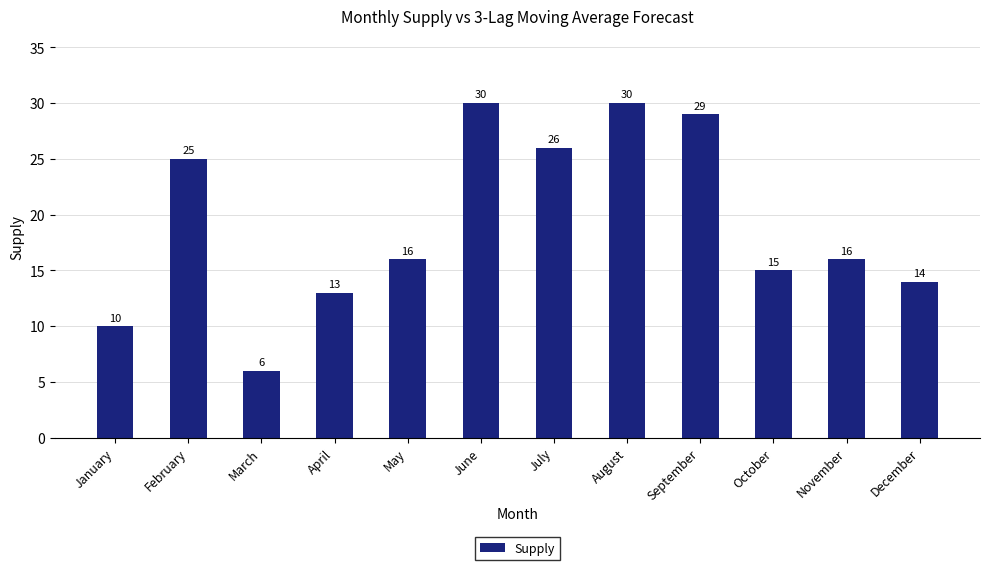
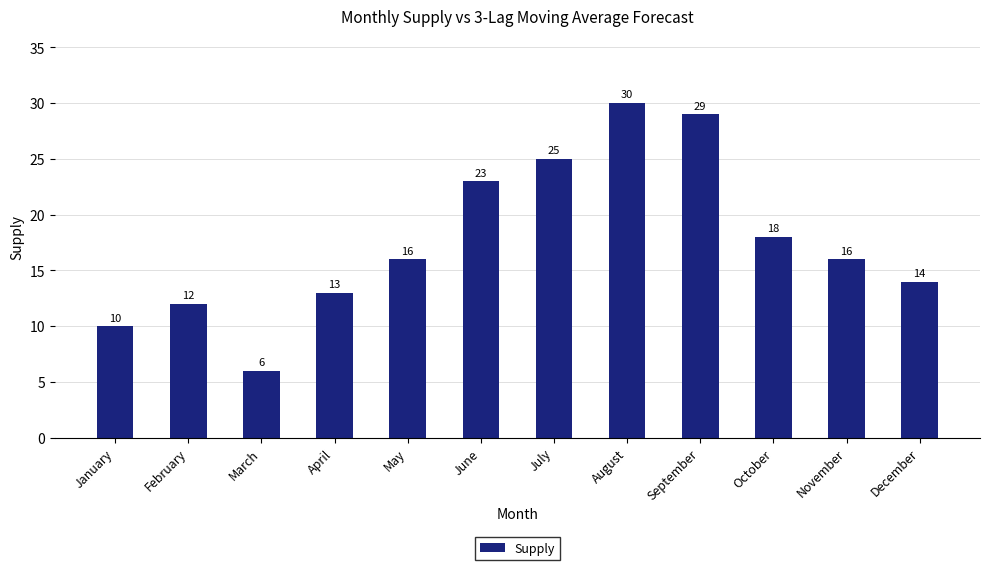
  {
    "January": 10,
-   "February": 25,
+   "February": 12,
    "March": 6,
    "April": 13,
    "May": 16,
-   "June": 30,
-   "July": 26,
+   "June": 23,
+   "July": 25,
    "August": 30,
    "September": 29,
-   "October": 15,
+   "October": 18,
    "November": 16,
    "December": 14
  }
